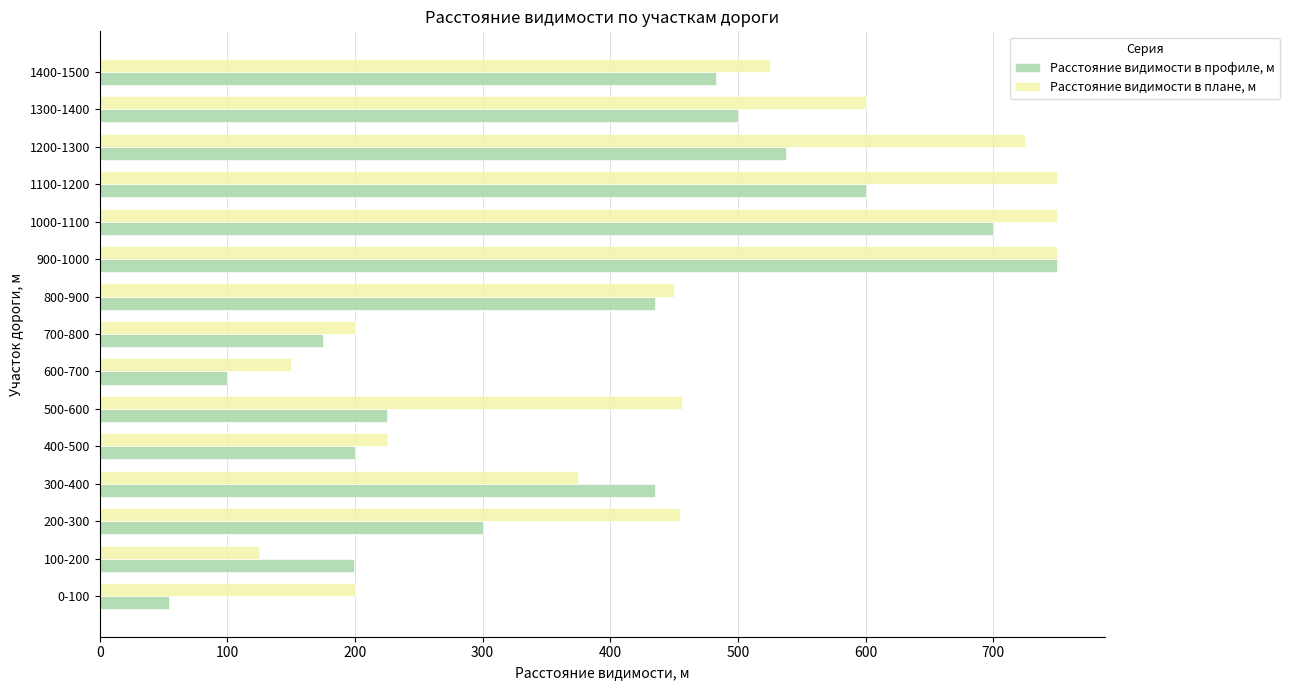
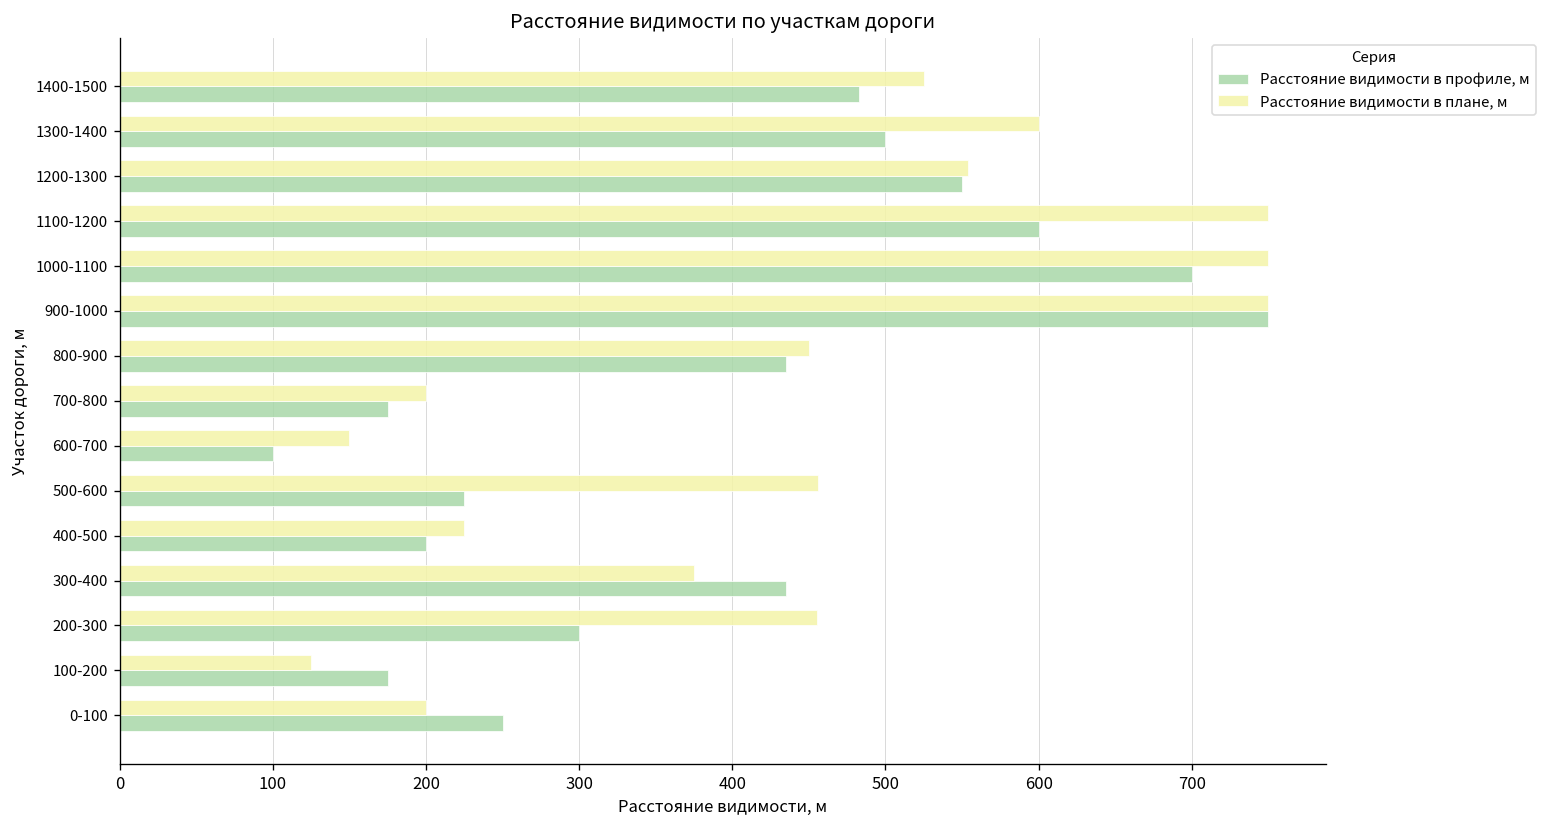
  {
    "Расстояние видимости в профиле, м": {
      "1400-1500": 483,
      "1300-1400": 500,
-     "1200-1300": 538,
+     "1200-1300": 550,
      "1100-1200": 600,
      "1000-1100": 700,
      "900-1000": 750,
      "800-900": 435,
      "700-800": 175,
      "600-700": 100,
      "500-600": 225,
      "400-500": 200,
      "300-400": 435,
      "200-300": 300,
-     "100-200": 199,
-     "0-100": 54
+     "100-200": 175,
+     "0-100": 250
    },
    "Расстояние видимости в плане, м": {
      "1400-1500": 525,
      "1300-1400": 600,
-     "1200-1300": 725,
+     "1200-1300": 554,
      "1100-1200": 750,
      "1000-1100": 750,
      "900-1000": 750,
      "800-900": 450,
      "700-800": 200,
      "600-700": 150,
      "500-600": 456,
      "400-500": 225,
      "300-400": 375,
      "200-300": 455,
      "100-200": 125,
      "0-100": 200
    }
  }
